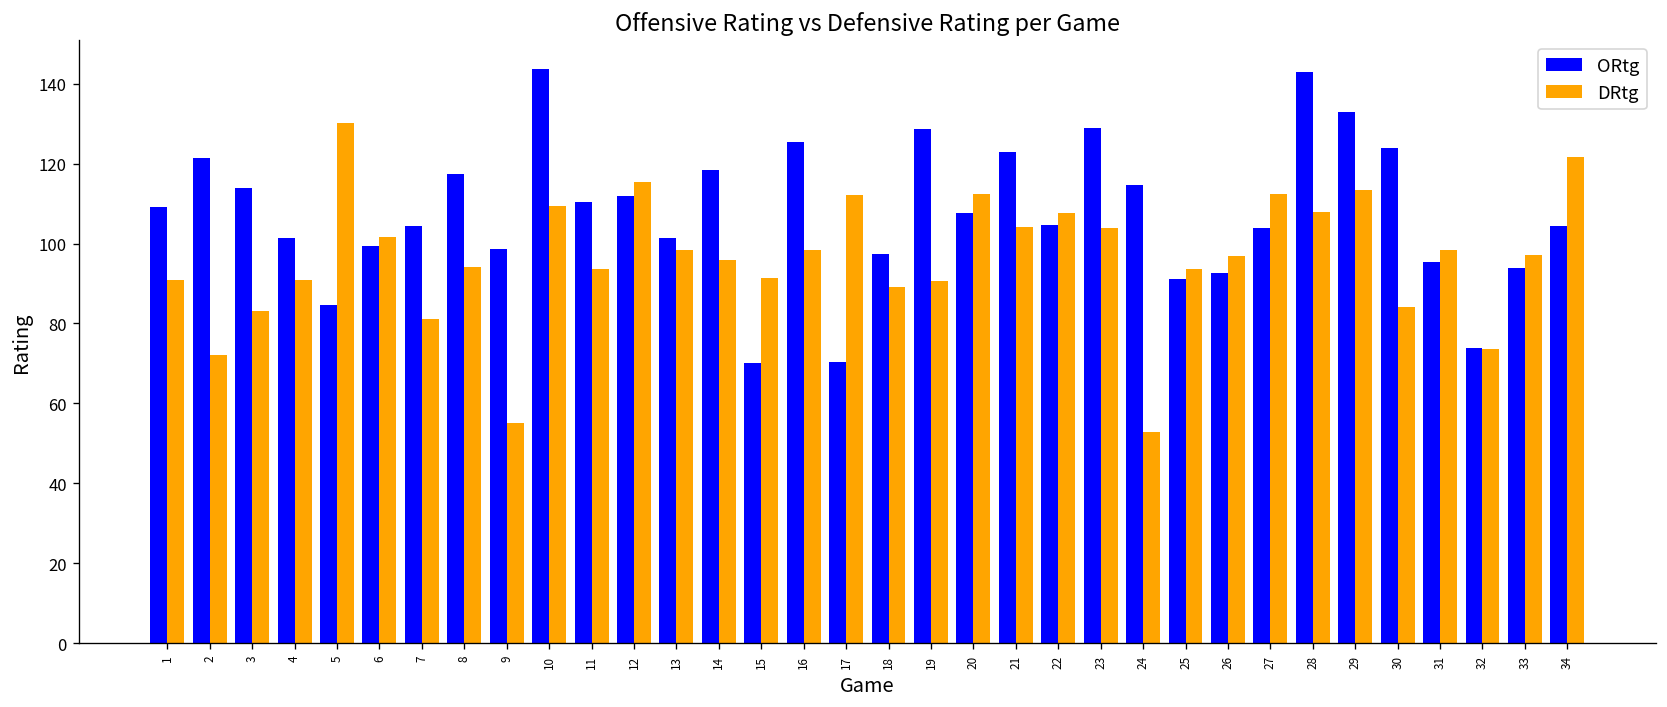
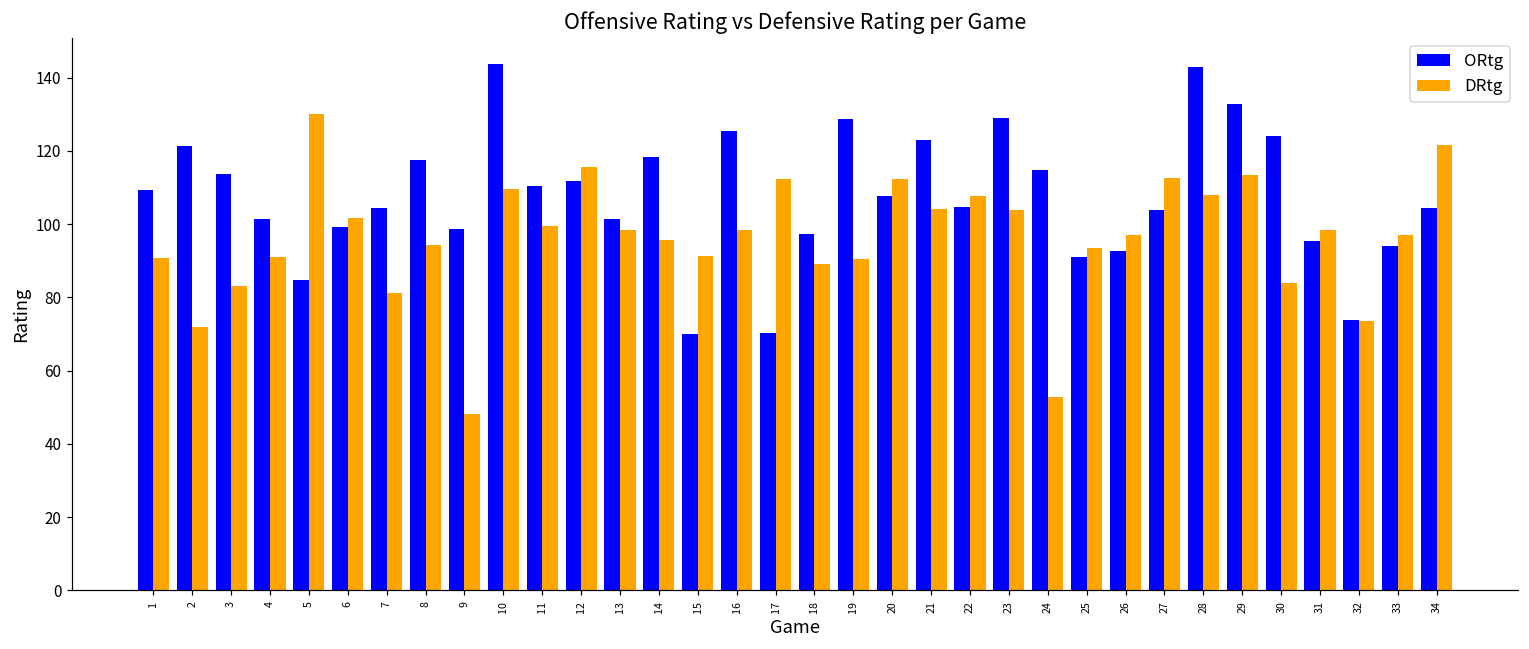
  {
    "ORtg": {
      "1": 109,
      "2": 121,
      "3": 114,
      "4": 101,
      "5": 85,
      "6": 99,
      "7": 104,
      "8": 117,
      "9": 99,
      "10": 144,
      "11": 110,
      "12": 112,
      "13": 102,
      "14": 118,
      "15": 70,
      "16": 125,
      "17": 70,
      "18": 97,
      "19": 129,
      "20": 108,
      "21": 123,
      "22": 105,
      "23": 129,
      "24": 115,
      "25": 91,
      "26": 93,
      "27": 104,
      "28": 143,
      "29": 133,
      "30": 124,
      "31": 95,
      "32": 74,
      "33": 94,
      "34": 104
    },
    "DRtg": {
      "1": 91,
      "2": 72,
      "3": 83,
      "4": 91,
      "5": 130,
      "6": 102,
      "7": 81,
      "8": 94,
-     "9": 55,
+     "9": 48,
      "10": 110,
-     "11": 94,
+     "11": 100,
      "12": 116,
      "13": 99,
      "14": 96,
      "15": 91,
      "16": 98,
      "17": 112,
      "18": 89,
      "19": 91,
      "20": 112,
      "21": 104,
      "22": 108,
      "23": 104,
      "24": 53,
      "25": 94,
      "26": 97,
      "27": 113,
      "28": 108,
      "29": 113,
      "30": 84,
      "31": 99,
      "32": 74,
      "33": 97,
      "34": 122
    }
  }
